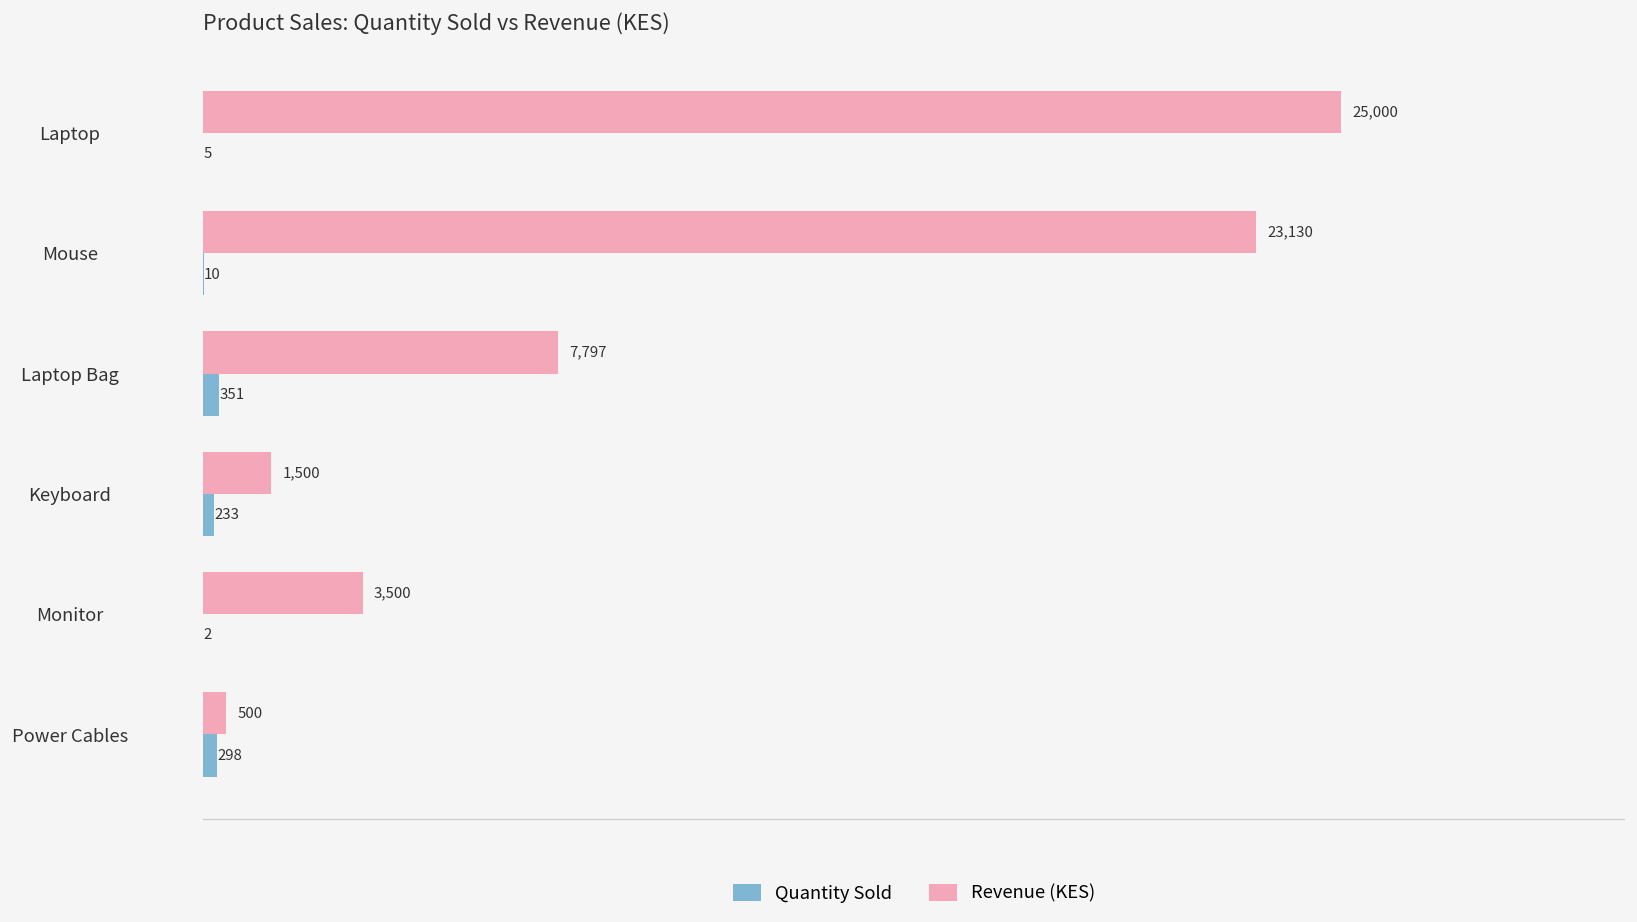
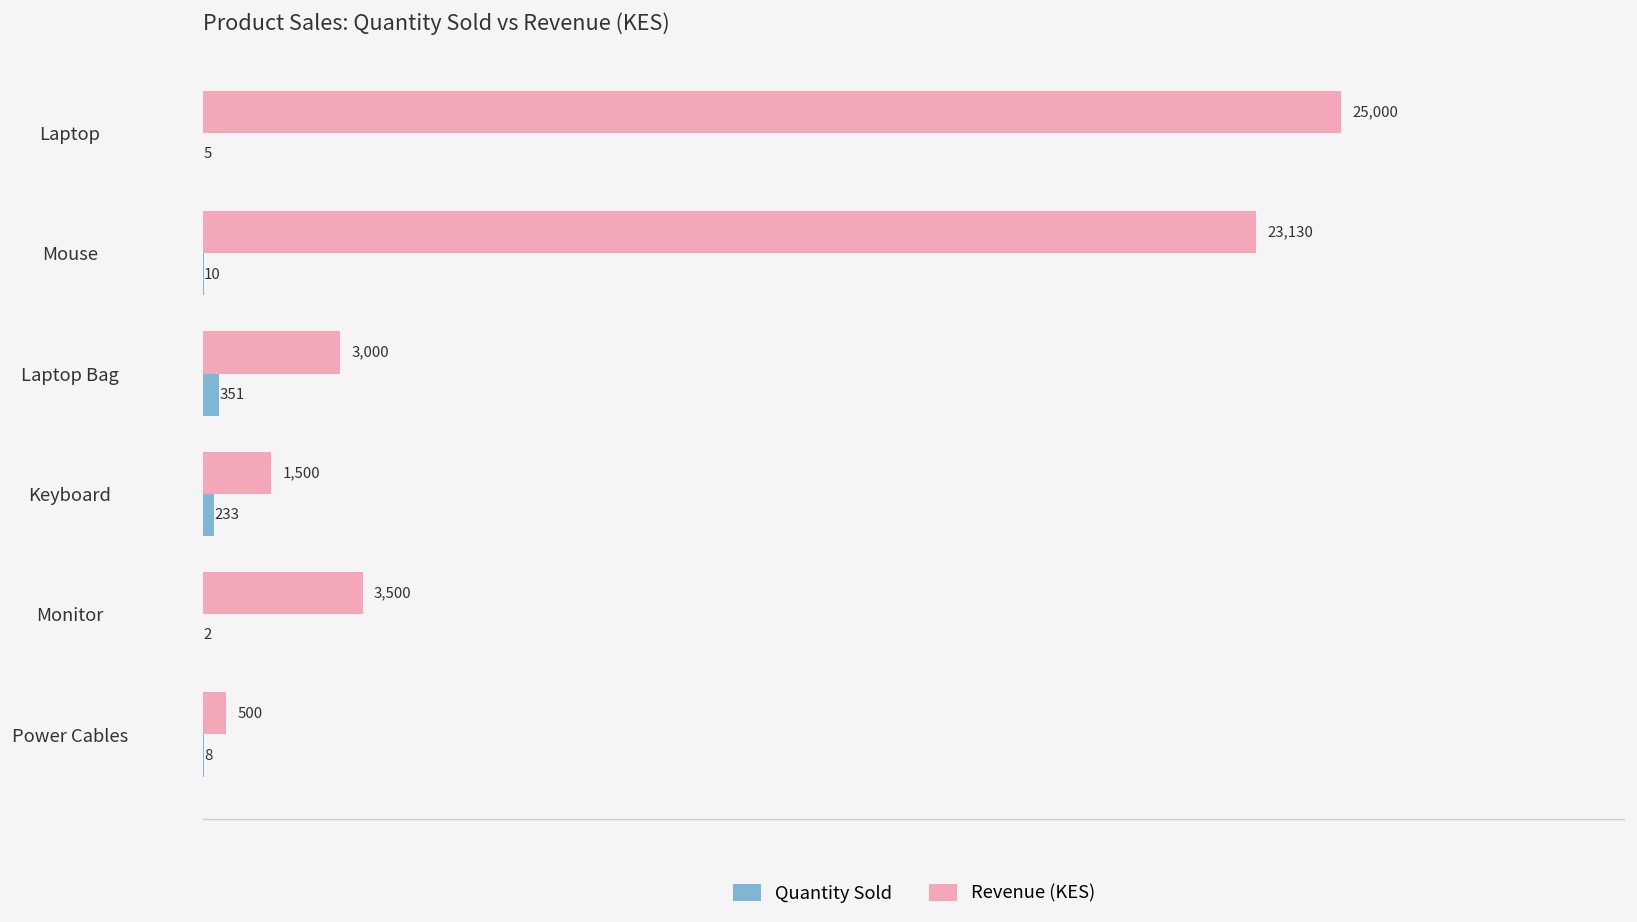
  {
    "Quantity Sold": {
      "Laptop": "5",
      "Mouse": "10",
      "Laptop Bag": "351",
      "Keyboard": "233",
      "Monitor": "2",
-     "Power Cables": "298"
+     "Power Cables": "8"
    },
    "Revenue (KES)": {
      "Laptop": "25,000",
      "Mouse": "23,130",
-     "Laptop Bag": "7,797",
+     "Laptop Bag": "3,000",
      "Keyboard": "1,500",
      "Monitor": "3,500",
      "Power Cables": "500"
    }
  }
